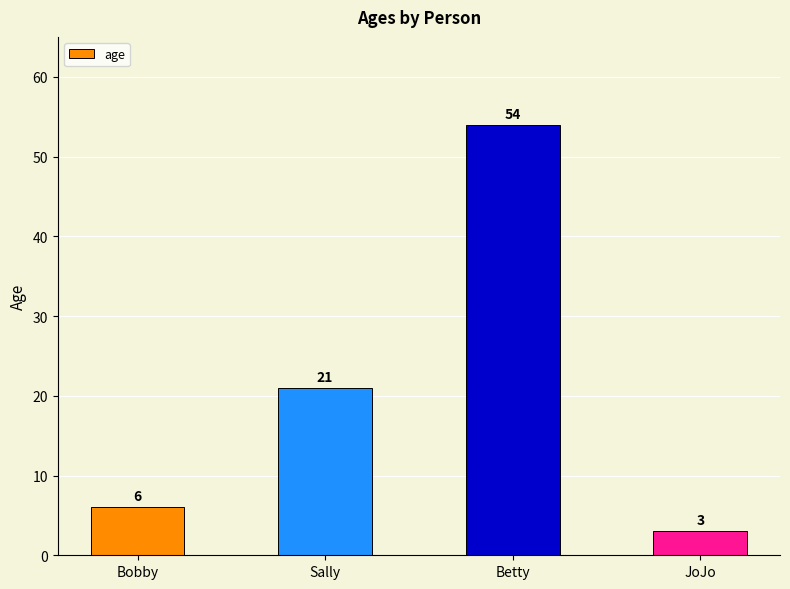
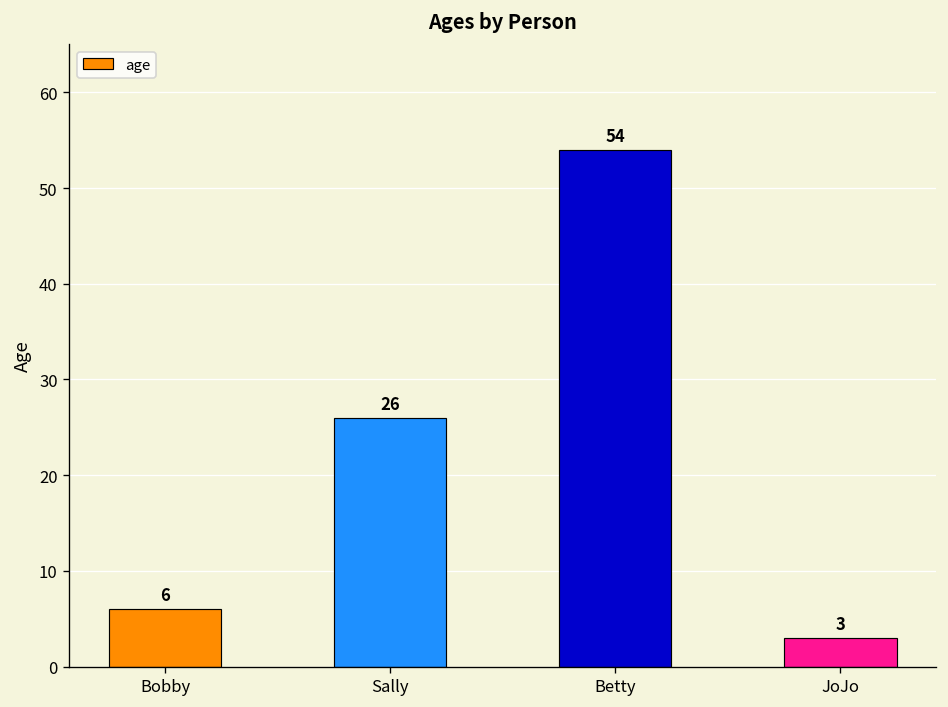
  {
    "Bobby": 6,
-   "Sally": 21,
+   "Sally": 26,
    "Betty": 54,
    "JoJo": 3
  }
